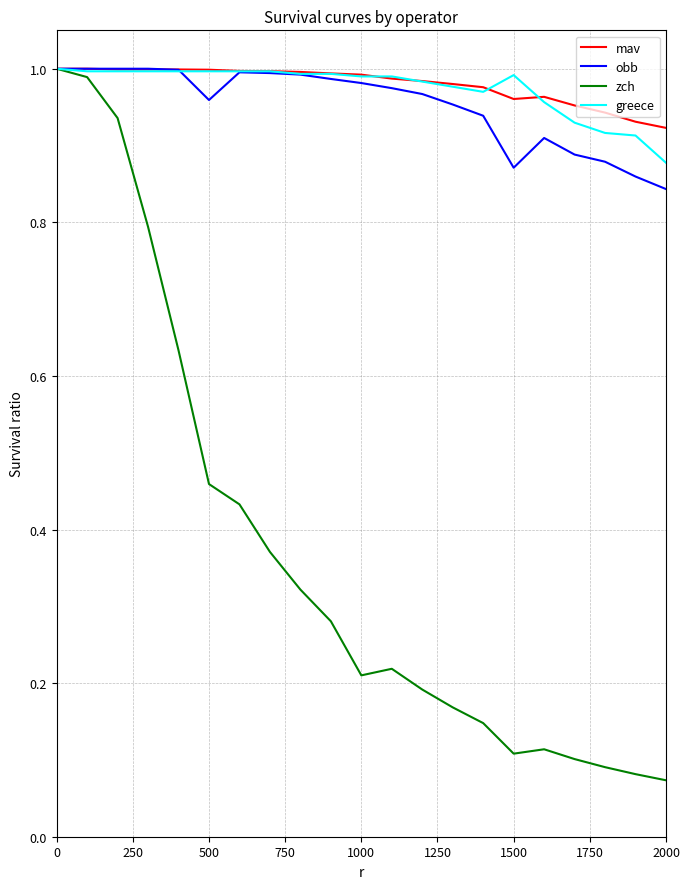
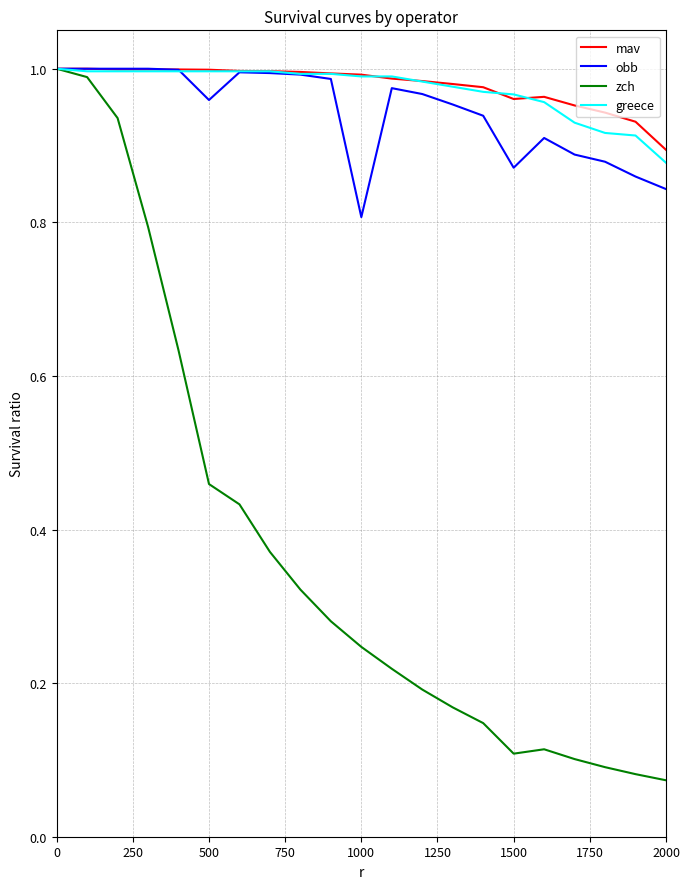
  {
    "mav": {
      "1500": 0.96,
-     "2000": 0.92
+     "2000": 0.89
    },
    "obb": {
      "500": 0.96,
-     "1000": 0.98,
+     "1000": 0.81,
      "1500": 0.87,
      "2000": 0.84
    },
    "zch": {
      "500": 0.46,
-     "1000": 0.21,
+     "1000": 0.25,
      "1500": 0.11,
      "2000": 0.07
    },
    "greece": {
-     "1500": 0.99,
+     "1500": 0.97,
      "2000": 0.88
    }
  }
